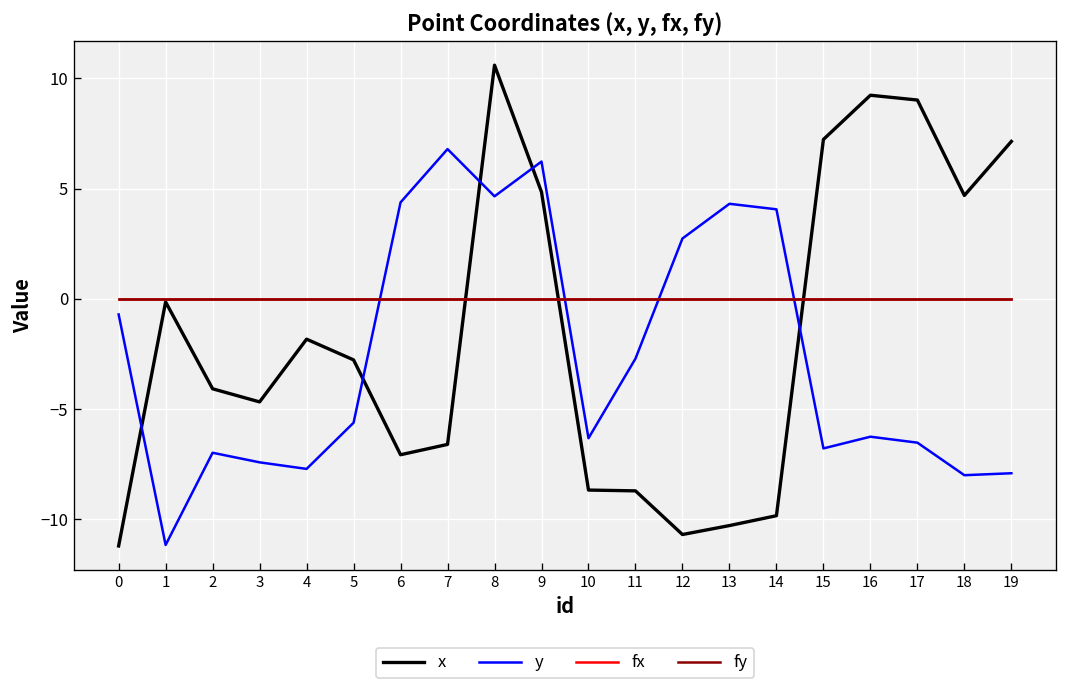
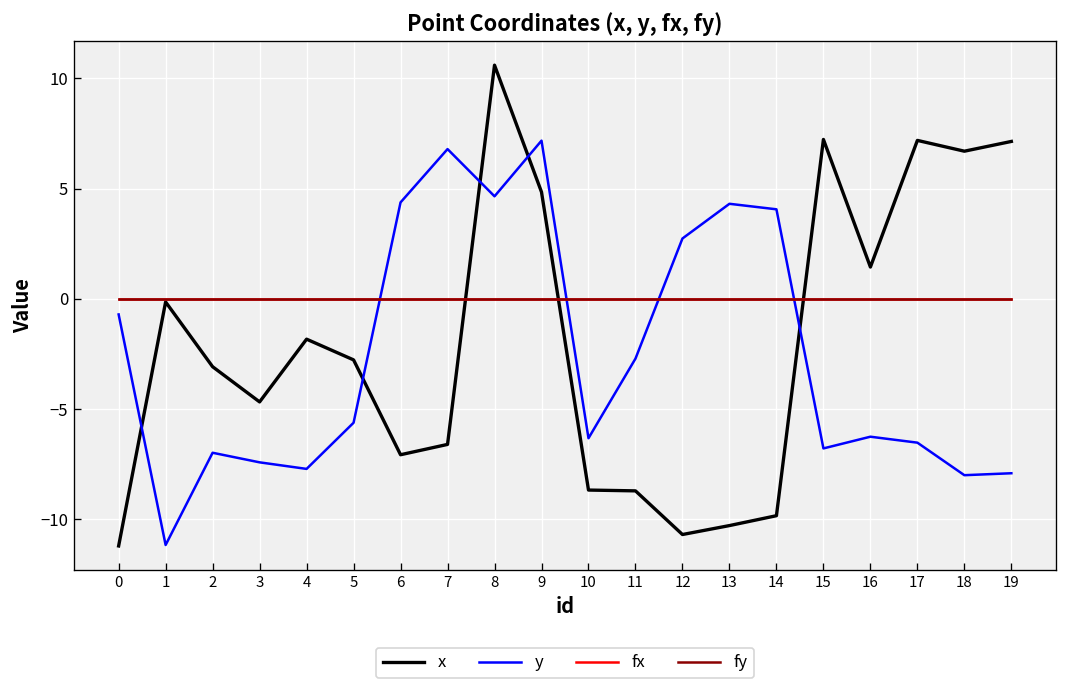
  {
    "x": {
      "0": -11.2,
-     "2": -4.1,
+     "2": -3.1,
      "3": -4.7,
      "4": -1.8,
      "5": -2.8,
      "6": -7.1,
      "7": -6.6,
      "8": 10.6,
      "9": 4.8,
      "10": -8.7,
      "11": -8.7,
      "12": -10.7,
      "13": -10.3,
      "14": -9.8,
      "15": 7.2,
-     "16": 9.2,
-     "17": 9.0,
-     "18": 4.7,
+     "16": 1.4,
+     "17": 7.2,
+     "18": 6.7,
      "19": 7.1
    },
    "y": {
      "0": -0.7,
      "1": -11.2,
      "2": -7.0,
      "3": -7.4,
      "4": -7.7,
      "5": -5.6,
      "6": 4.4,
      "7": 6.8,
      "8": 4.6,
-     "9": 6.2,
+     "9": 7.2,
      "10": -6.3,
      "11": -2.7,
      "12": 2.7,
      "13": 4.3,
      "14": 4.1,
      "15": -6.8,
      "16": -6.2,
      "17": -6.5,
      "18": -8.0,
      "19": -7.9
    },
    "fy": {
      "0": 0.0,
      "2": 0.0,
      "3": 0.0,
      "4": 0.0,
      "5": 0.0,
      "6": 0.0,
      "7": 0.0,
      "8": 0.0,
      "9": 0.0,
      "10": 0.0,
      "11": 0.0,
      "12": 0.0,
      "13": 0.0,
      "14": 0.0,
      "15": 0.0,
      "16": 0.0,
      "17": 0.0,
      "18": 0.0,
      "19": 0.0
    }
  }
